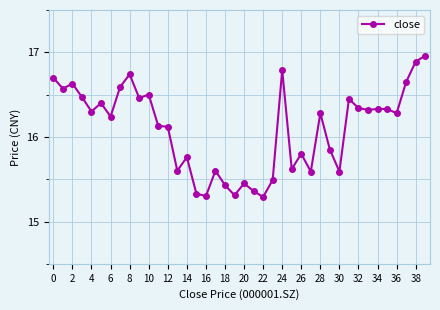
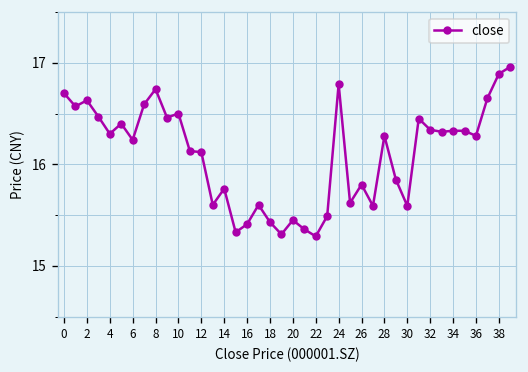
  {
    "0": 16.7,
    "2": 16.6,
    "4": 16.3,
    "6": 16.2,
    "8": 16.7,
    "10": 16.5,
    "12": 16.1,
    "14": 15.8,
-   "16": 15.3,
+   "16": 15.4,
    "18": 15.4,
    "20": 15.5,
    "22": 15.3,
    "24": 16.8,
    "26": 15.8,
    "28": 16.3,
    "30": 15.6,
    "32": 16.3,
    "34": 16.3,
    "36": 16.3,
    "38": 16.9
  }
